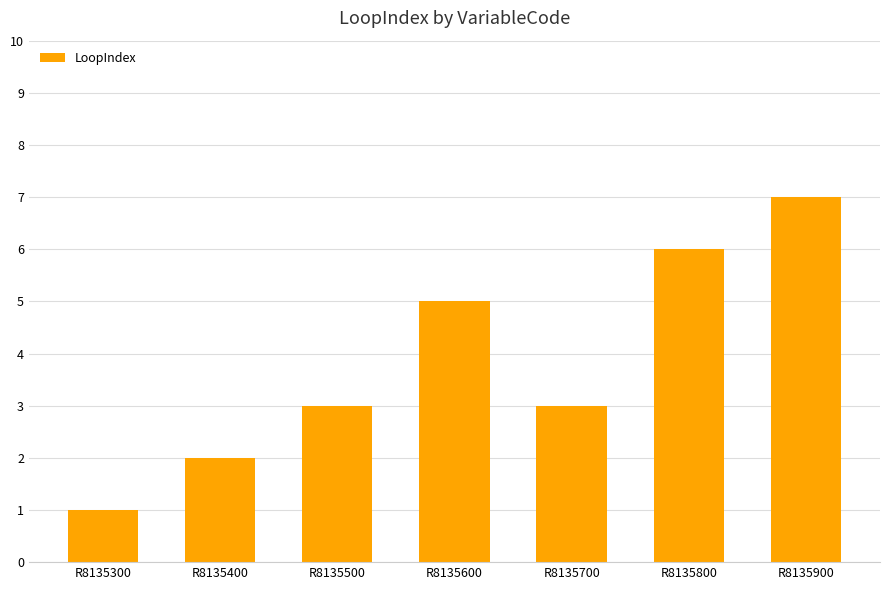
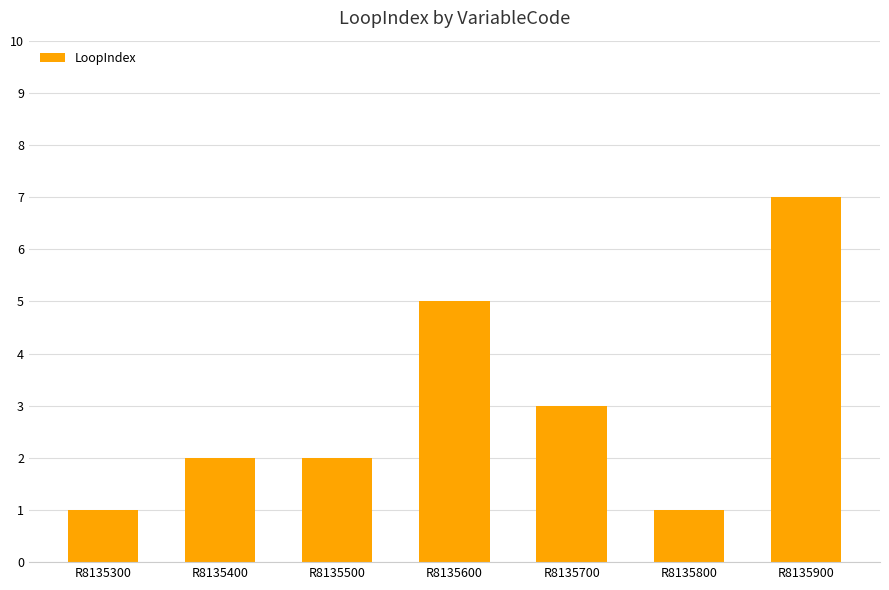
  {
    "R8135300": 1,
    "R8135400": 2,
-   "R8135500": 3,
+   "R8135500": 2,
    "R8135600": 5,
    "R8135700": 3,
-   "R8135800": 6,
+   "R8135800": 1,
    "R8135900": 7
  }
